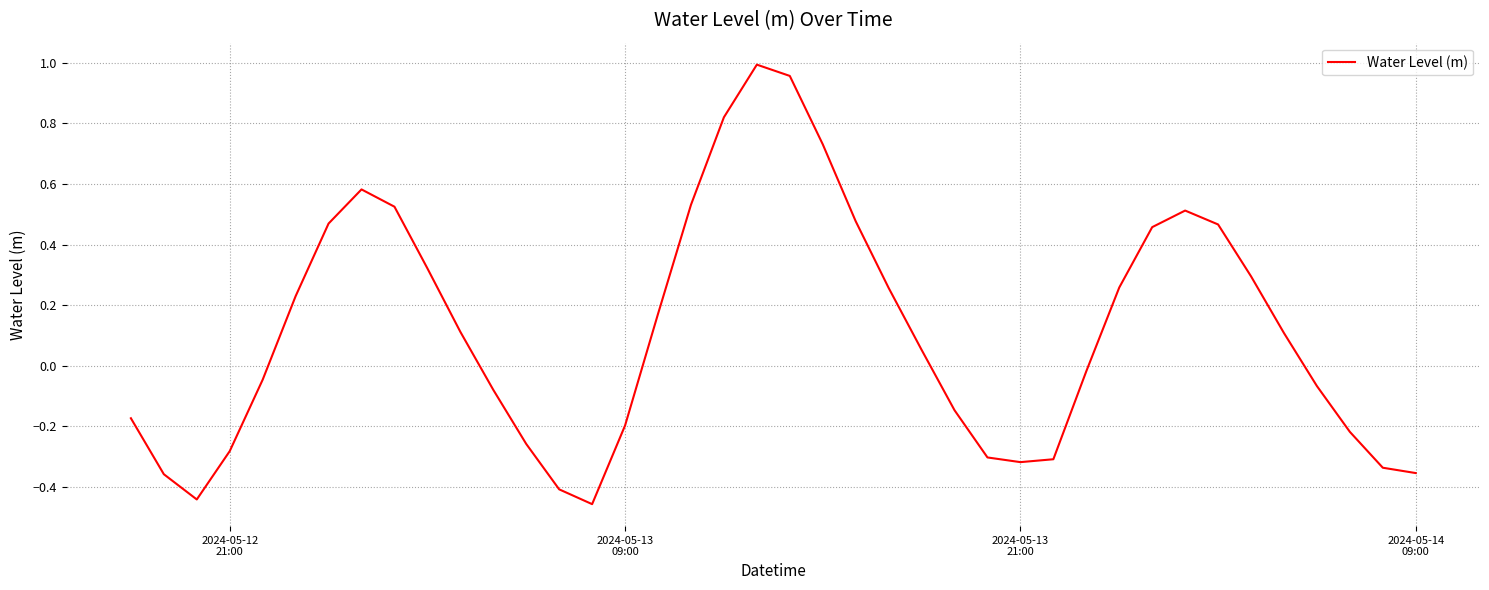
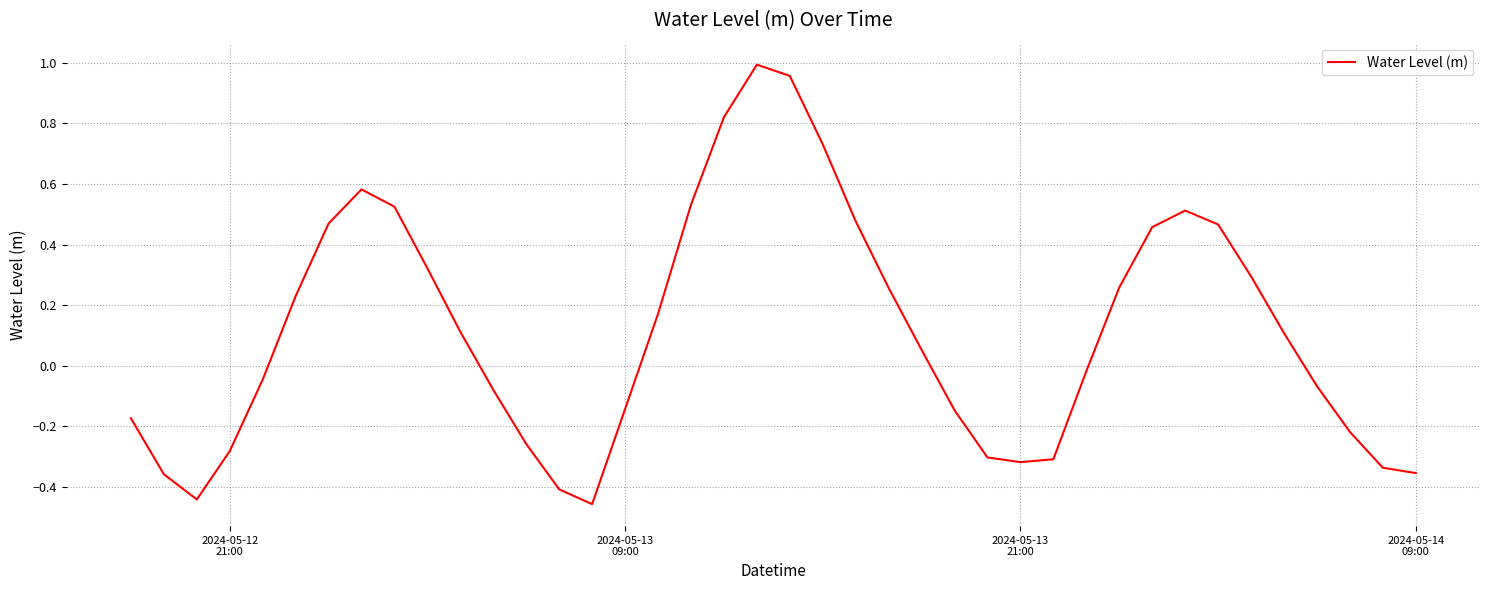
  {
    "2024-05-12 21:00": -0.28,
-   "2024-05-13 09:00": -0.20,
+   "2024-05-13 09:00": -0.14,
    "2024-05-13 21:00": -0.32,
    "2024-05-14 09:00": -0.35
  }
